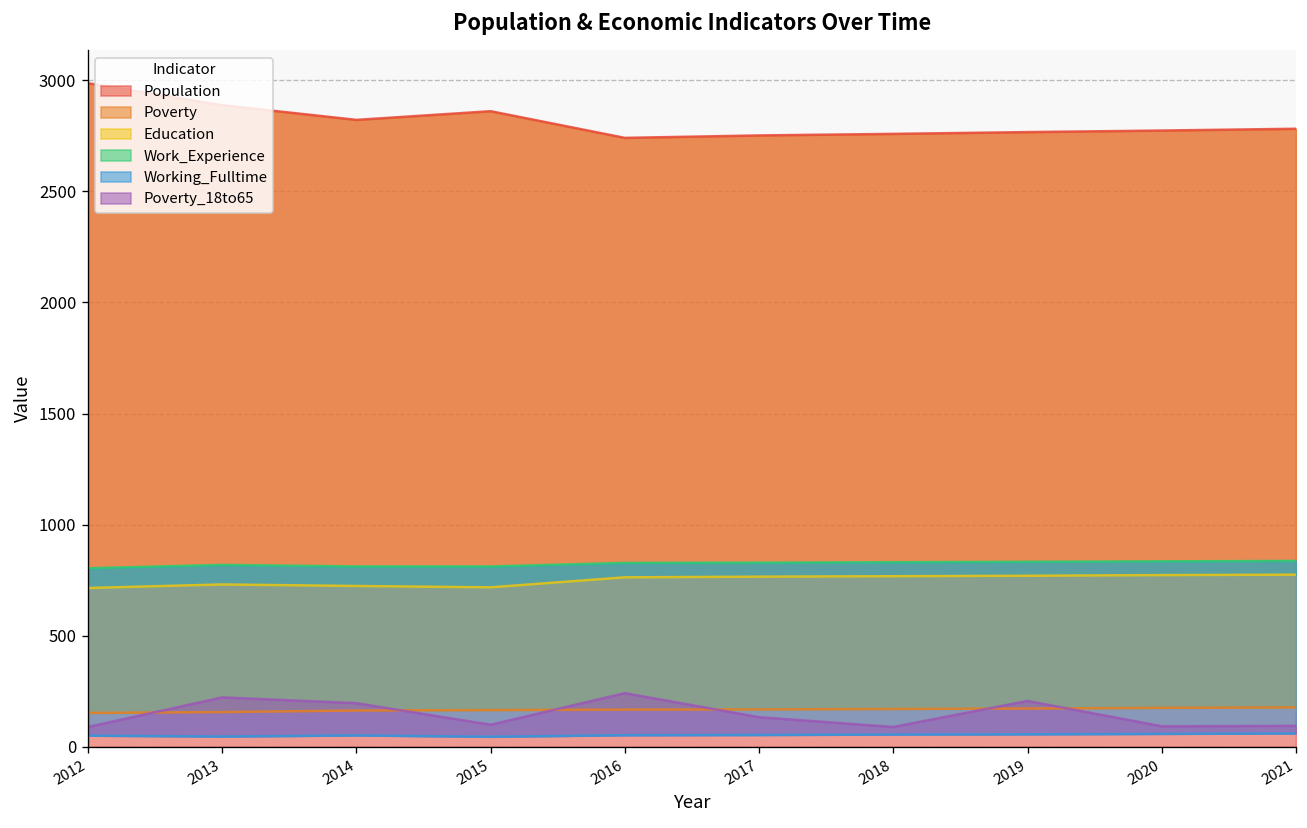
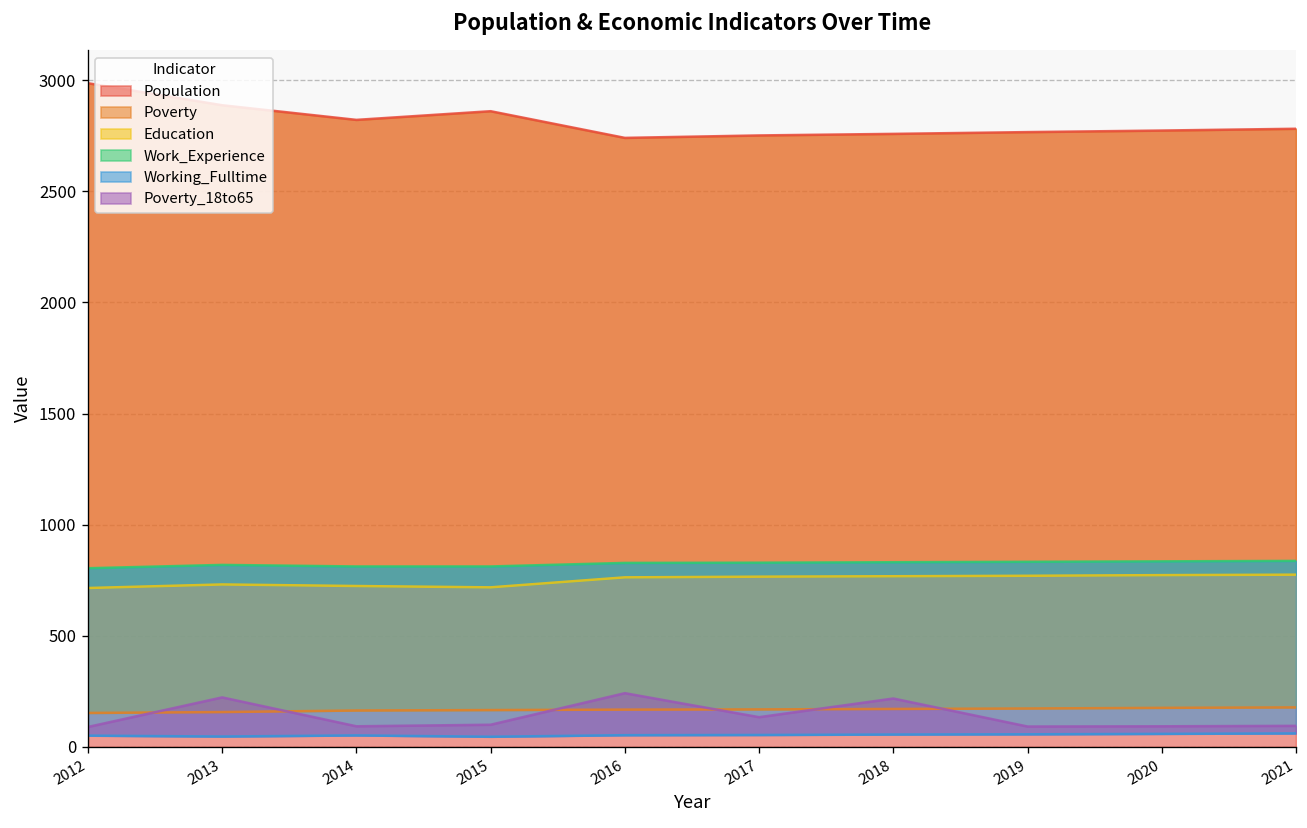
  {
    "Poverty_18to65": {
      "2012": 90,
      "2013": 220,
-     "2014": 200,
+     "2014": 90,
      "2015": 100,
      "2016": 240,
      "2017": 130,
-     "2018": 90,
-     "2019": 210,
+     "2018": 220,
+     "2019": 90,
      "2020": 90,
      "2021": 100
    }
  }
